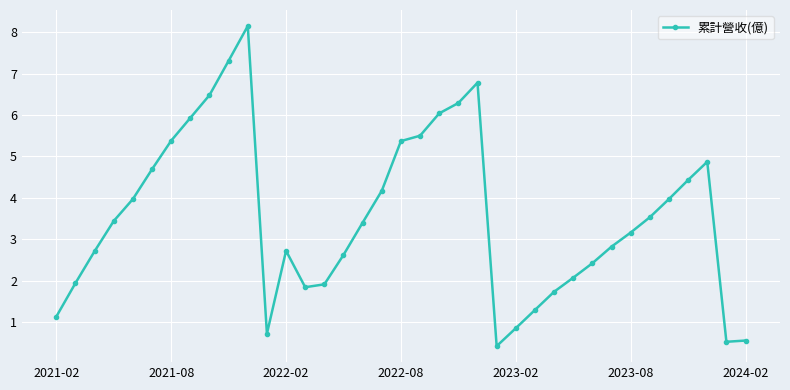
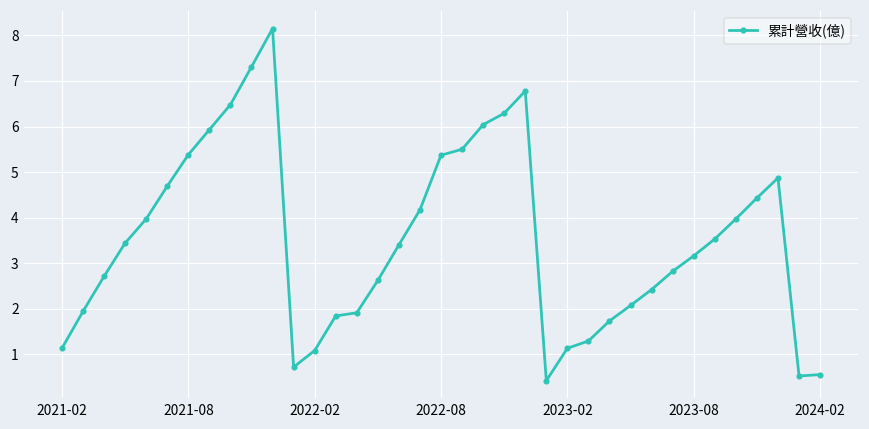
  {
    "2021-02": 1.1,
    "2021-08": 5.4,
-   "2022-02": 2.7,
+   "2022-02": 1.1,
    "2022-08": 5.4,
-   "2023-02": 0.9,
+   "2023-02": 1.1,
    "2023-08": 3.2,
    "2024-02": 0.6
  }
